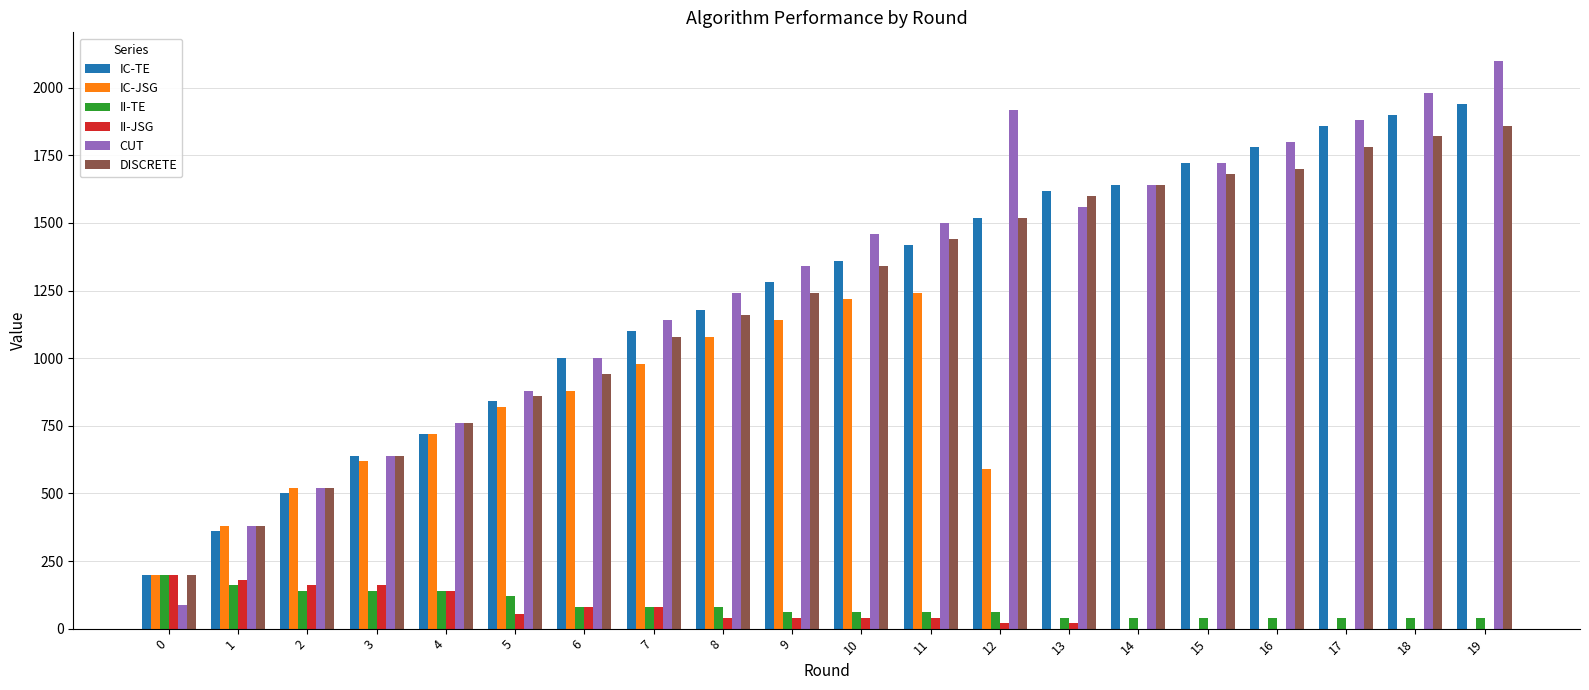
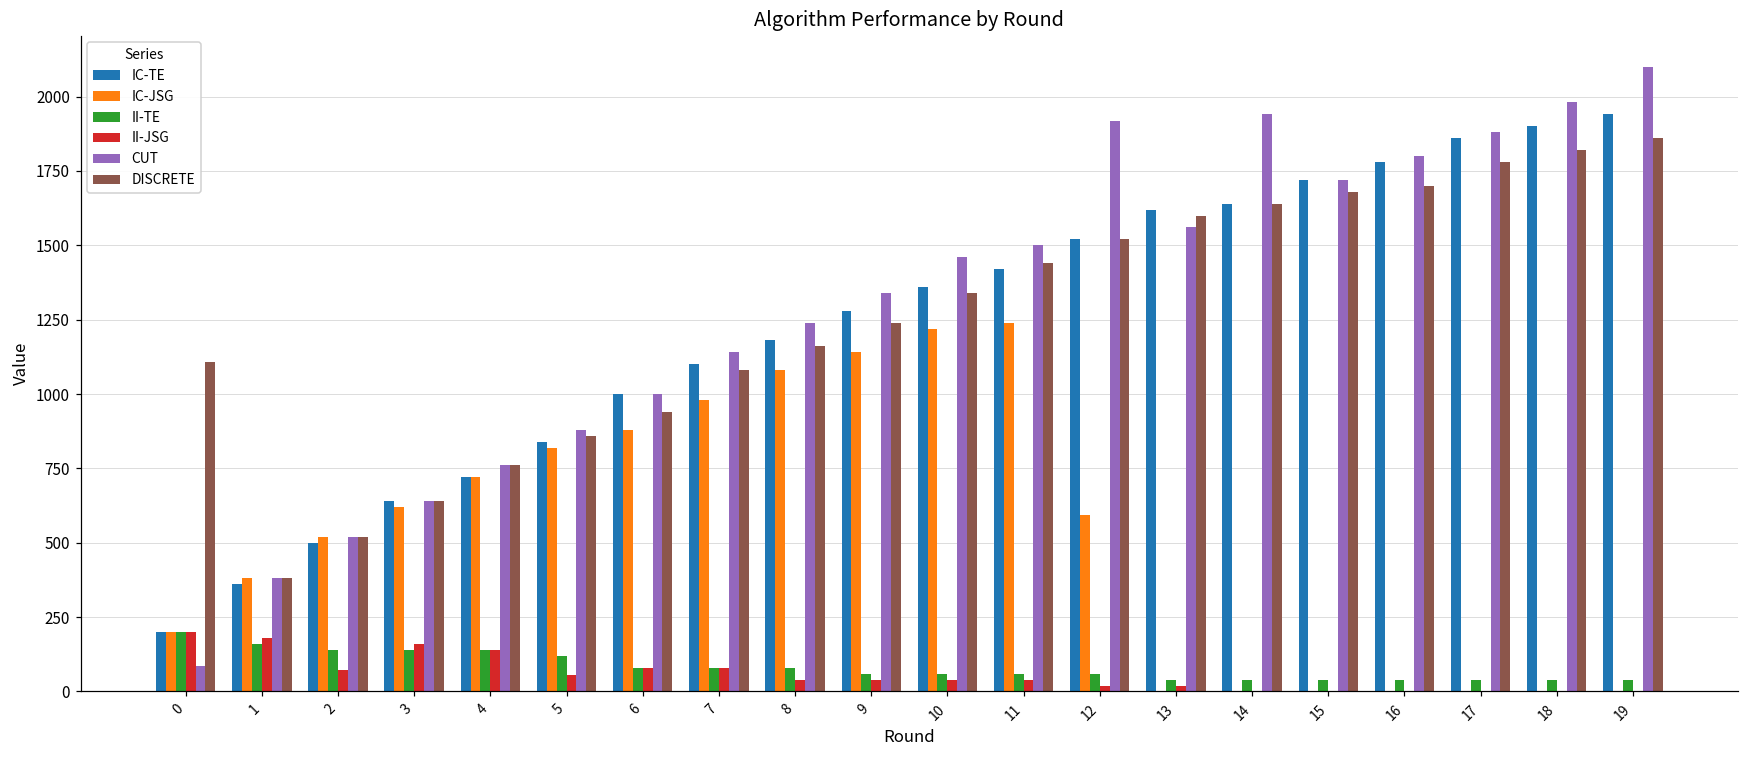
  {
    "IC-TE": {
      "0": 200,
      "1": 360,
      "2": 500,
      "3": 640,
      "4": 720,
      "5": 840,
      "6": 1000,
      "7": 1100,
      "8": 1180,
      "9": 1280,
      "10": 1360,
      "11": 1420,
      "12": 1520,
      "13": 1620,
      "14": 1640,
      "15": 1720,
      "16": 1780,
      "17": 1860,
      "18": 1900,
      "19": 1940
    },
    "IC-JSG": {
      "0": 200,
      "1": 380,
      "2": 520,
      "3": 620,
      "4": 720,
      "5": 820,
      "6": 880,
      "7": 980,
      "8": 1080,
      "9": 1140,
      "10": 1220,
      "11": 1240,
      "12": 590,
      "13": 0,
      "14": 0,
      "15": 0,
      "16": 0,
      "17": 0,
      "18": 0,
      "19": 0
    },
    "II-TE": {
      "0": 200,
      "1": 160,
      "2": 140,
      "3": 140,
      "4": 140,
      "5": 120,
      "6": 80,
      "7": 80,
      "8": 80,
      "9": 60,
      "10": 60,
      "11": 60,
      "12": 60,
      "13": 40,
      "14": 40,
      "15": 40,
      "16": 40,
      "17": 40,
      "18": 40,
      "19": 40
    },
    "II-JSG": {
      "0": 200,
      "1": 180,
-     "2": 160,
+     "2": 70,
      "3": 160,
      "4": 140,
      "5": 60,
      "6": 80,
      "7": 80,
      "8": 40,
      "9": 40,
      "10": 40,
      "11": 40,
      "12": 20,
      "13": 20,
      "14": 0,
      "15": 0,
      "16": 0,
      "17": 0,
      "18": 0,
      "19": 0
    },
    "CUT": {
      "0": 90,
      "1": 380,
      "2": 520,
      "3": 640,
      "4": 760,
      "5": 880,
      "6": 1000,
      "7": 1140,
      "8": 1240,
      "9": 1340,
      "10": 1460,
      "11": 1500,
      "12": 1920,
      "13": 1560,
-     "14": 1640,
+     "14": 1940,
      "15": 1720,
      "16": 1800,
      "17": 1880,
      "18": 1980,
      "19": 2100
    },
    "DISCRETE": {
-     "0": 200,
+     "0": 1110,
      "1": 380,
      "2": 520,
      "3": 640,
      "4": 760,
      "5": 860,
      "6": 940,
      "7": 1080,
      "8": 1160,
      "9": 1240,
      "10": 1340,
      "11": 1440,
      "12": 1520,
      "13": 1600,
      "14": 1640,
      "15": 1680,
      "16": 1700,
      "17": 1780,
      "18": 1820,
      "19": 1860
    }
  }
